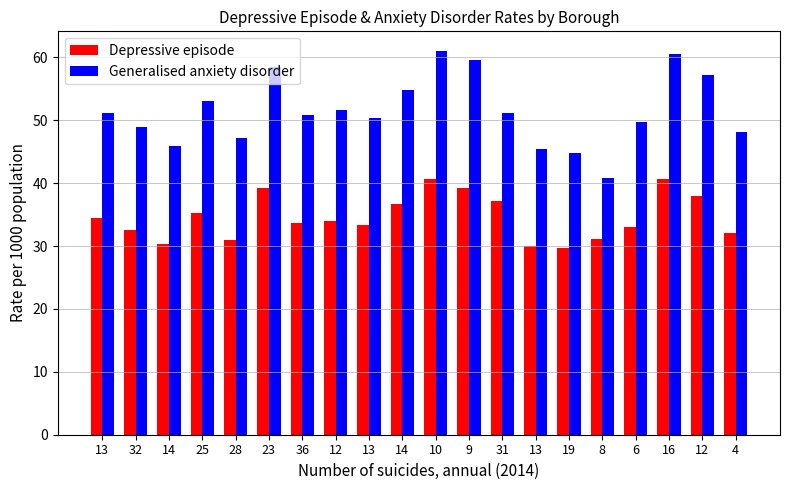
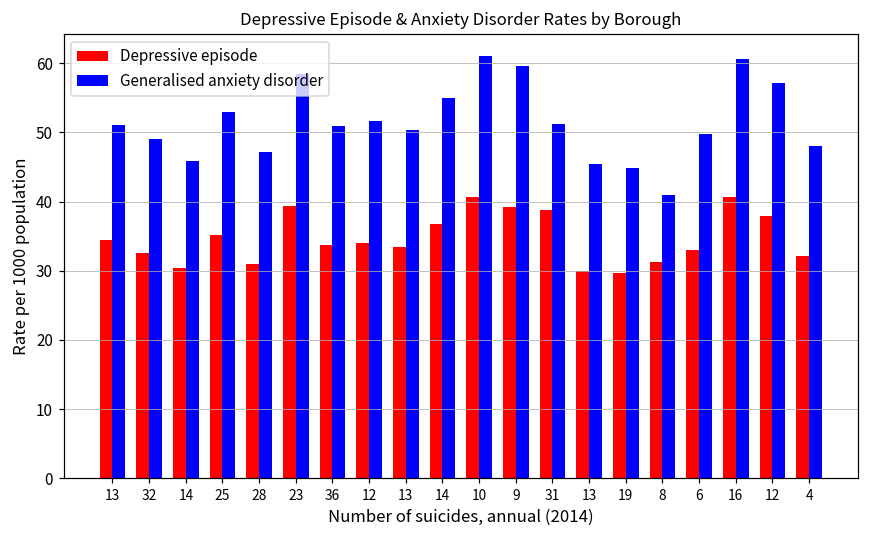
  {
    "Depressive episode": {
      "32": 33,
      "25": 35,
      "28": 31,
      "23": 39,
      "36": 34,
      "10": 41,
      "9": 39,
-     "31": 37,
+     "31": 39,
      "19": 30,
      "8": 31,
      "6": 33,
      "16": 41,
      "4": 32
    },
    "Generalised anxiety disorder": {
      "32": 49,
      "25": 53,
      "28": 47,
      "36": 51,
      "10": 61,
      "9": 60,
      "31": 51,
      "19": 45,
      "8": 41,
      "6": 50,
      "16": 61,
      "4": 48
    }
  }
